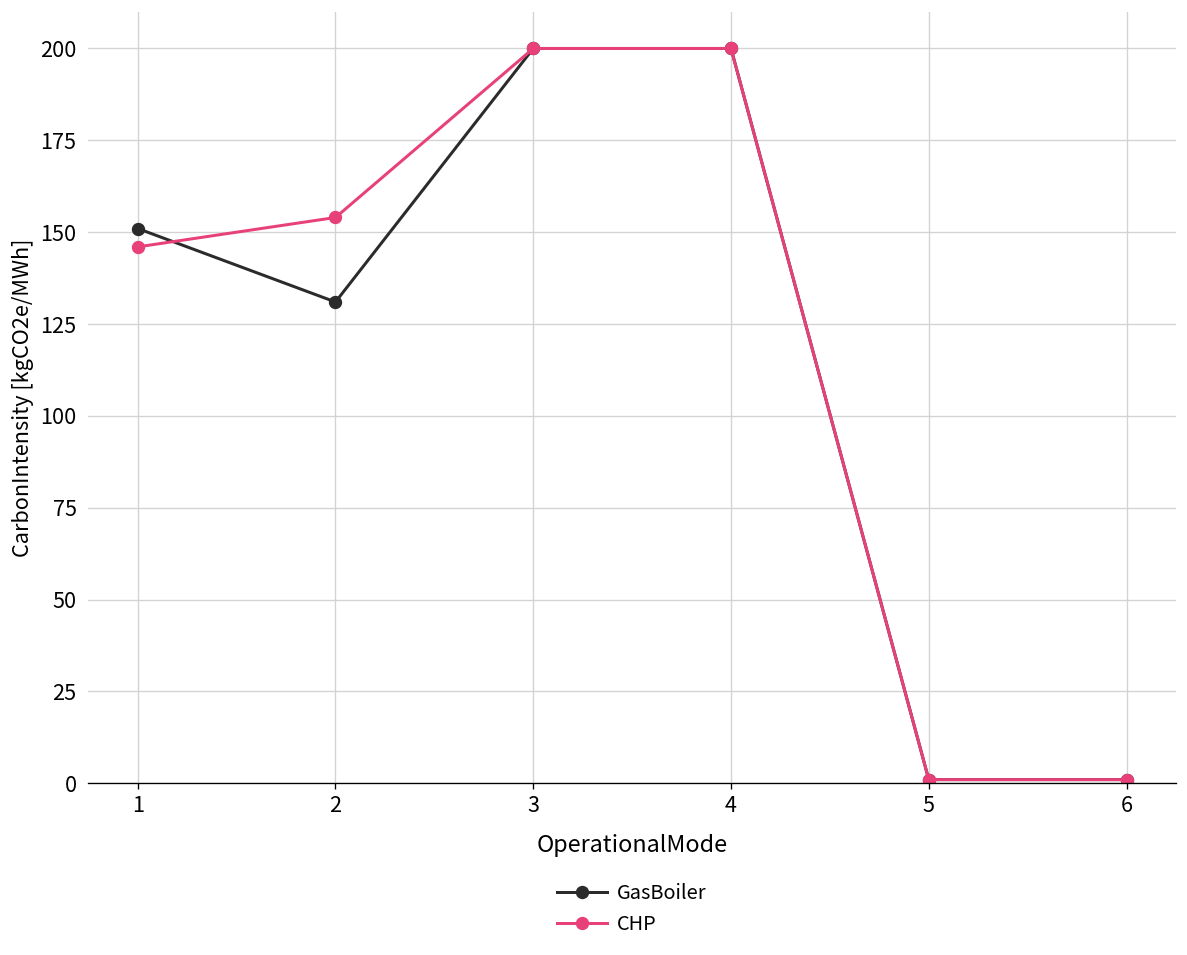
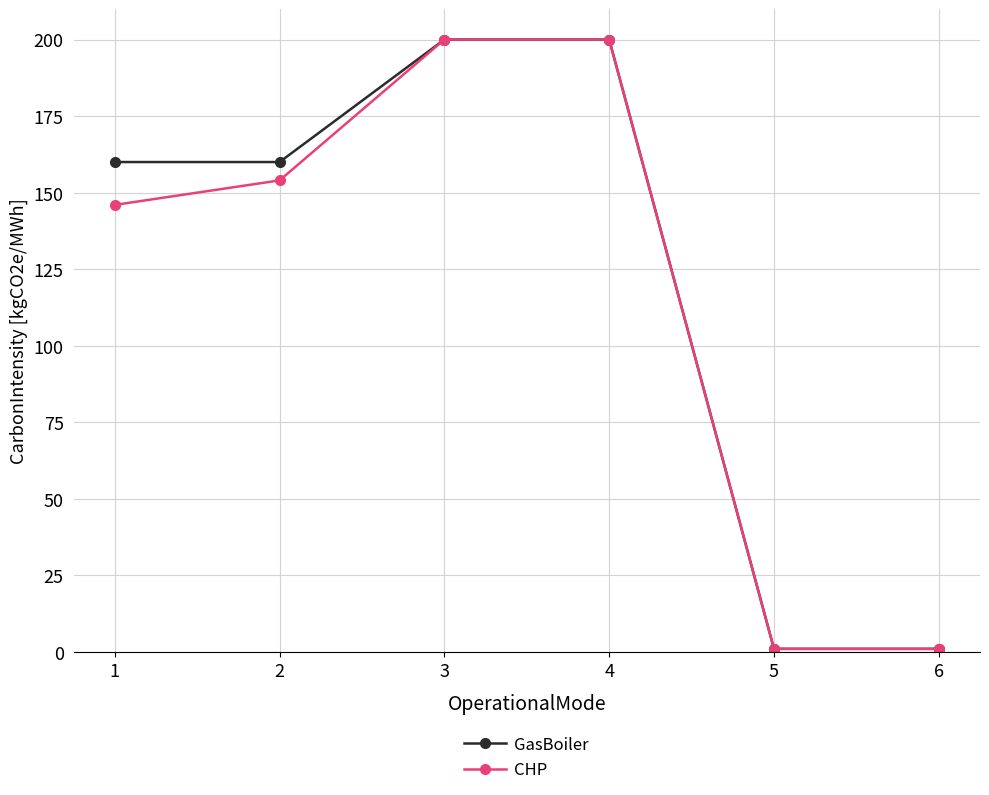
  {
    "GasBoiler": {
-     "1": 151,
-     "2": 131
+     "1": 160,
+     "2": 160
    },
    "CHP": {
      "1": 146,
      "2": 154
    }
  }
